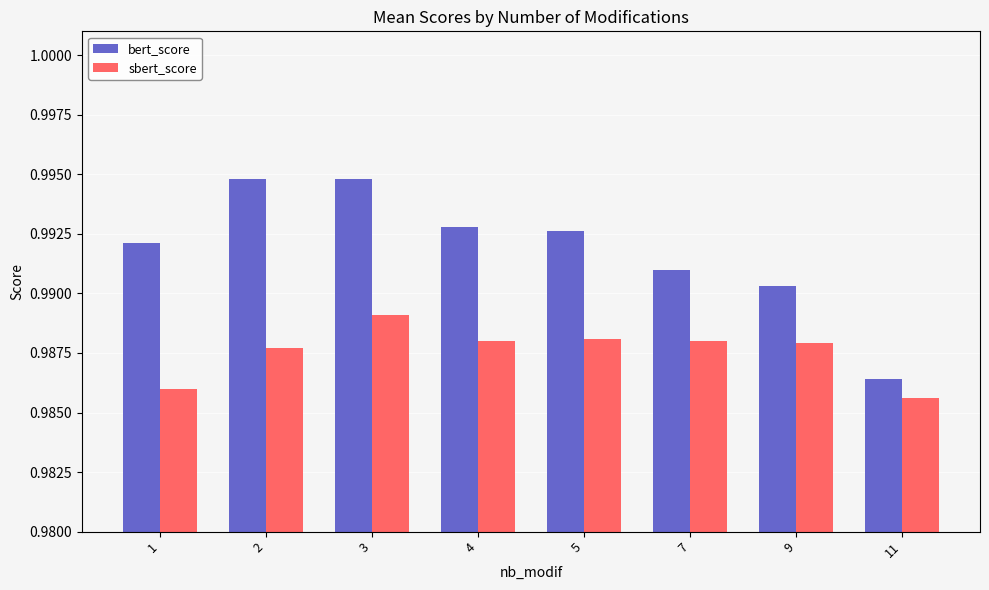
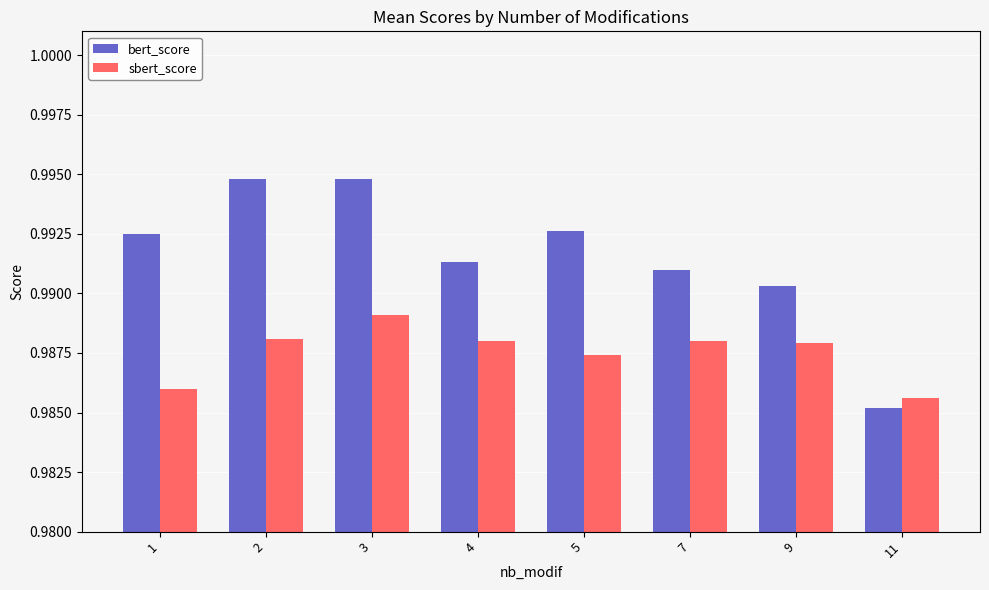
  {
    "bert_score": {
-     "1": 0.9921,
+     "1": 0.9925,
      "2": 0.9948,
      "3": 0.9948,
-     "4": 0.9928,
+     "4": 0.9913,
      "5": 0.9926,
      "7": 0.9910,
      "9": 0.9903,
-     "11": 0.9864
+     "11": 0.9852
    },
    "sbert_score": {
      "1": 0.9860,
-     "2": 0.9877,
+     "2": 0.9881,
      "3": 0.9891,
      "4": 0.9880,
-     "5": 0.9881,
+     "5": 0.9874,
      "7": 0.9880,
      "9": 0.9879,
      "11": 0.9856
    }
  }
